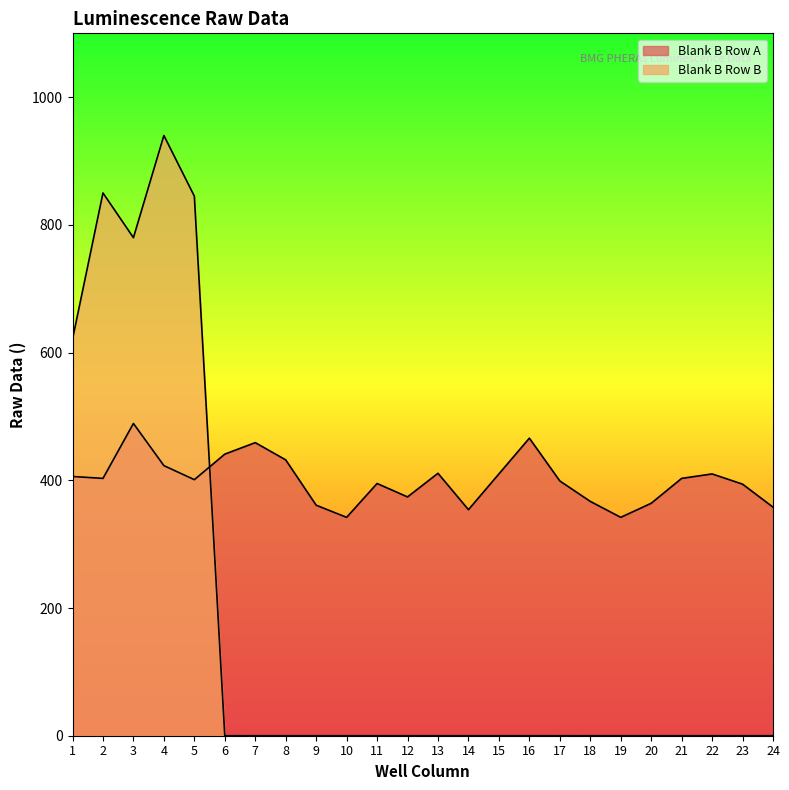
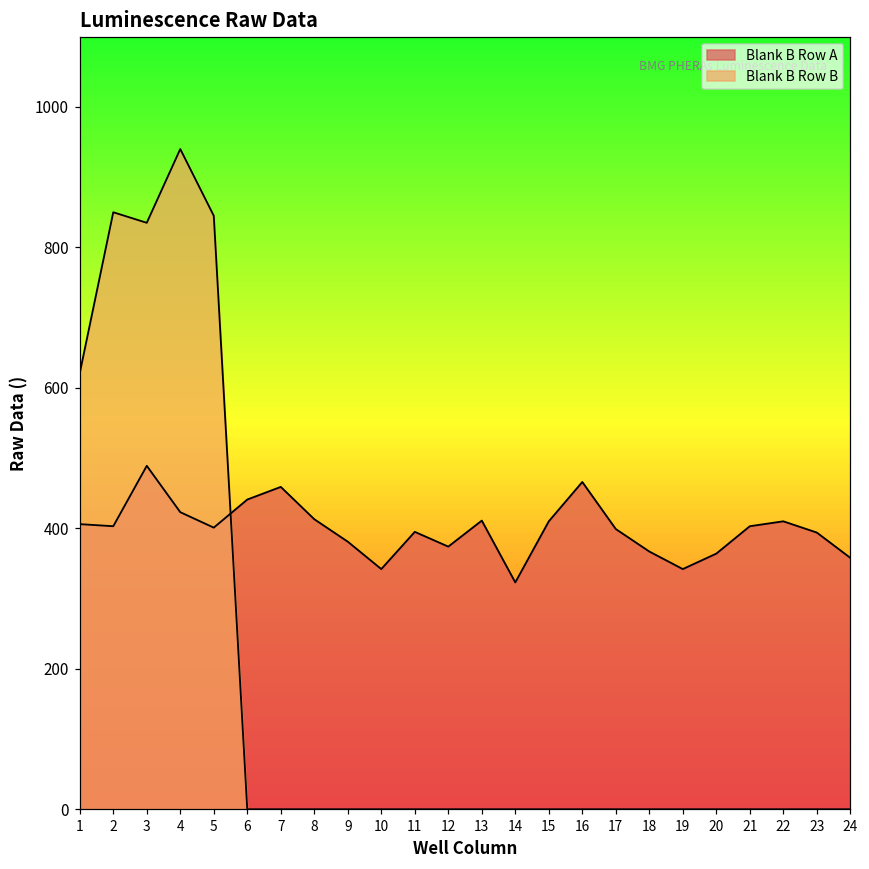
  {
    "Blank B Row A": {
      "1": 410,
      "2": 400,
      "3": 490,
      "4": 420,
      "5": 400,
      "6": 440,
      "7": 460,
-     "8": 430,
-     "9": 360,
+     "8": 410,
+     "9": 380,
      "10": 340,
      "11": 400,
      "12": 370,
      "13": 410,
-     "14": 350,
+     "14": 320,
      "15": 410,
      "16": 470,
      "17": 400,
      "18": 370,
      "19": 340,
      "20": 360,
      "21": 400,
      "22": 410,
      "23": 390,
      "24": 360
    },
    "Blank B Row B": {
      "1": 620,
      "2": 850,
-     "3": 780,
+     "3": 840,
      "4": 940,
      "5": 850,
      "6": 0,
      "7": 0,
      "8": 0,
      "9": 0,
      "10": 0,
      "11": 0,
      "12": 0,
      "13": 0,
      "14": 0,
      "15": 0,
      "16": 0,
      "17": 0,
      "18": 0,
      "19": 0,
      "20": 0,
      "21": 0,
      "22": 0,
      "23": 0,
      "24": 0
    }
  }
